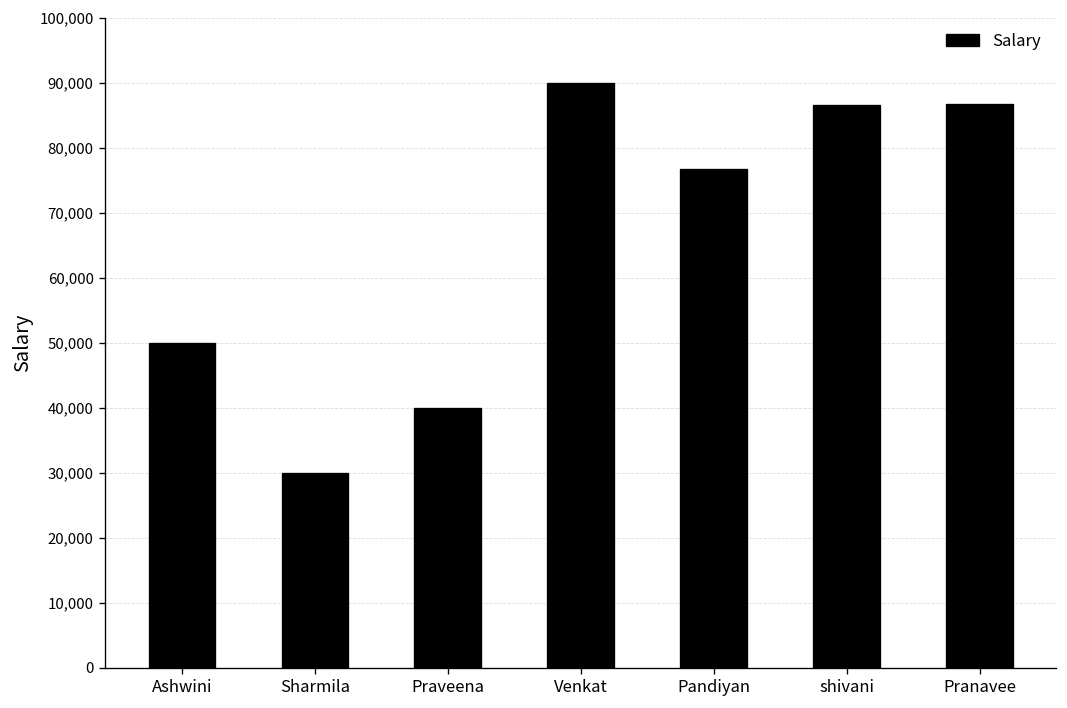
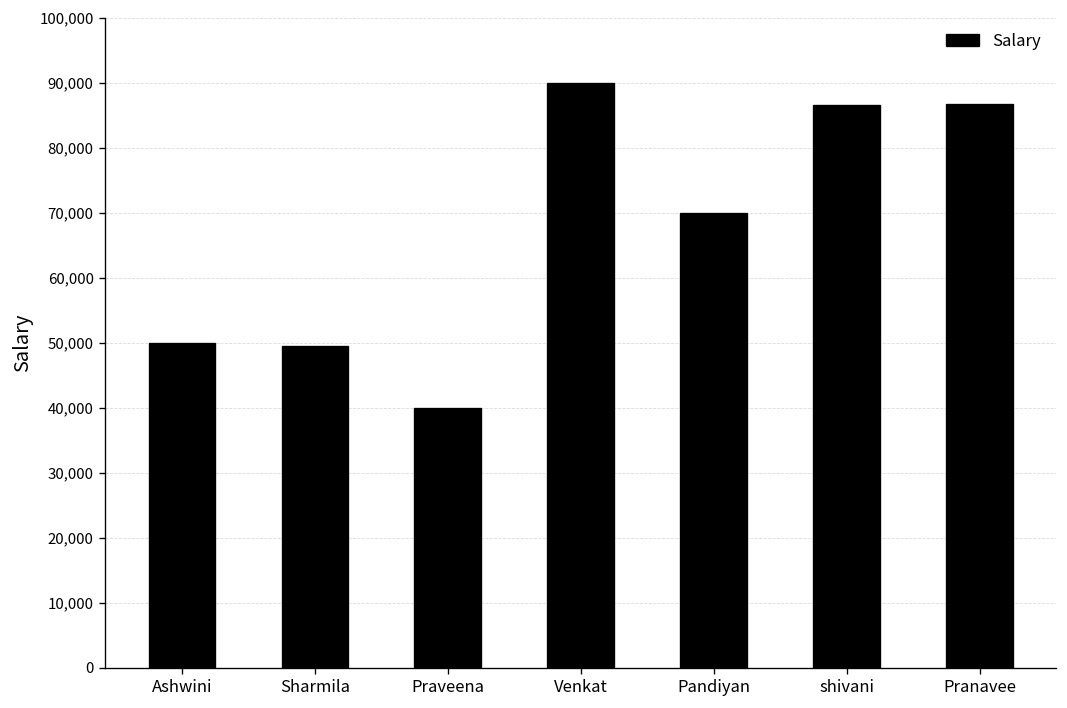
  {
    "Ashwini": "50,000",
-   "Sharmila": "30,000",
+   "Sharmila": "50,000",
    "Praveena": "40,000",
    "Venkat": "90,000",
-   "Pandiyan": "77,000",
+   "Pandiyan": "70,000",
    "shivani": "87,000",
    "Pranavee": "87,000"
  }
